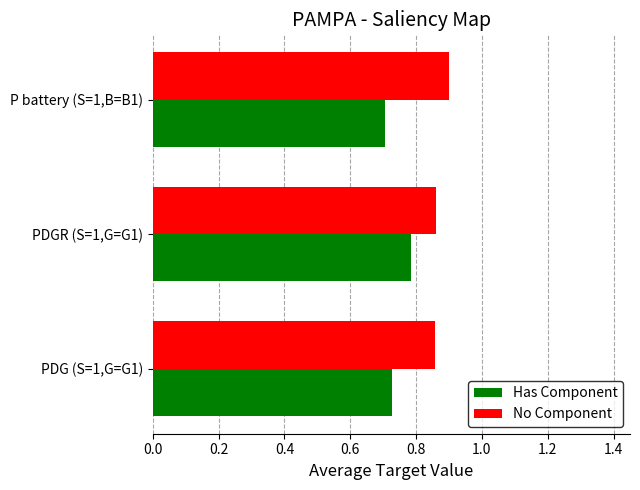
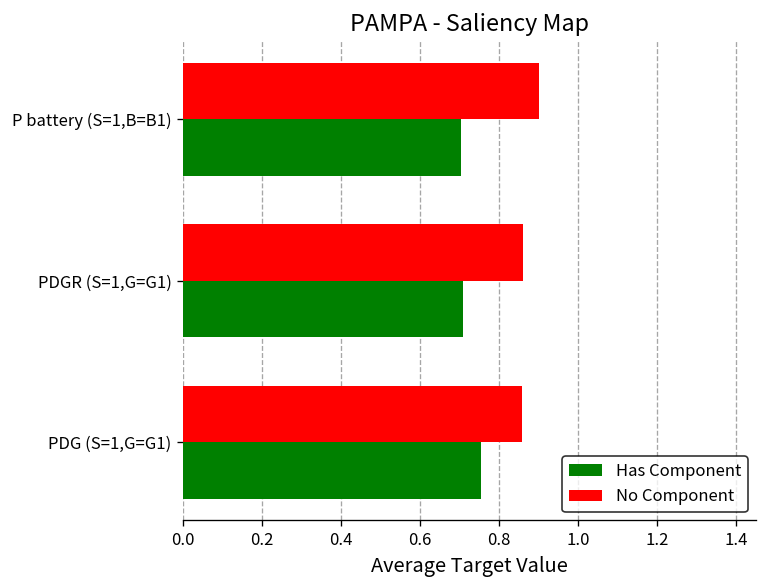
  {
    "Has Component": {
      "P battery (S=1,B=B1)": 0.70,
-     "PDGR (S=1,G=G1)": 0.78,
-     "PDG (S=1,G=G1)": 0.73
+     "PDGR (S=1,G=G1)": 0.71,
+     "PDG (S=1,G=G1)": 0.75
    },
    "No Component": {
      "P battery (S=1,B=B1)": 0.90,
      "PDGR (S=1,G=G1)": 0.86,
      "PDG (S=1,G=G1)": 0.86
    }
  }
